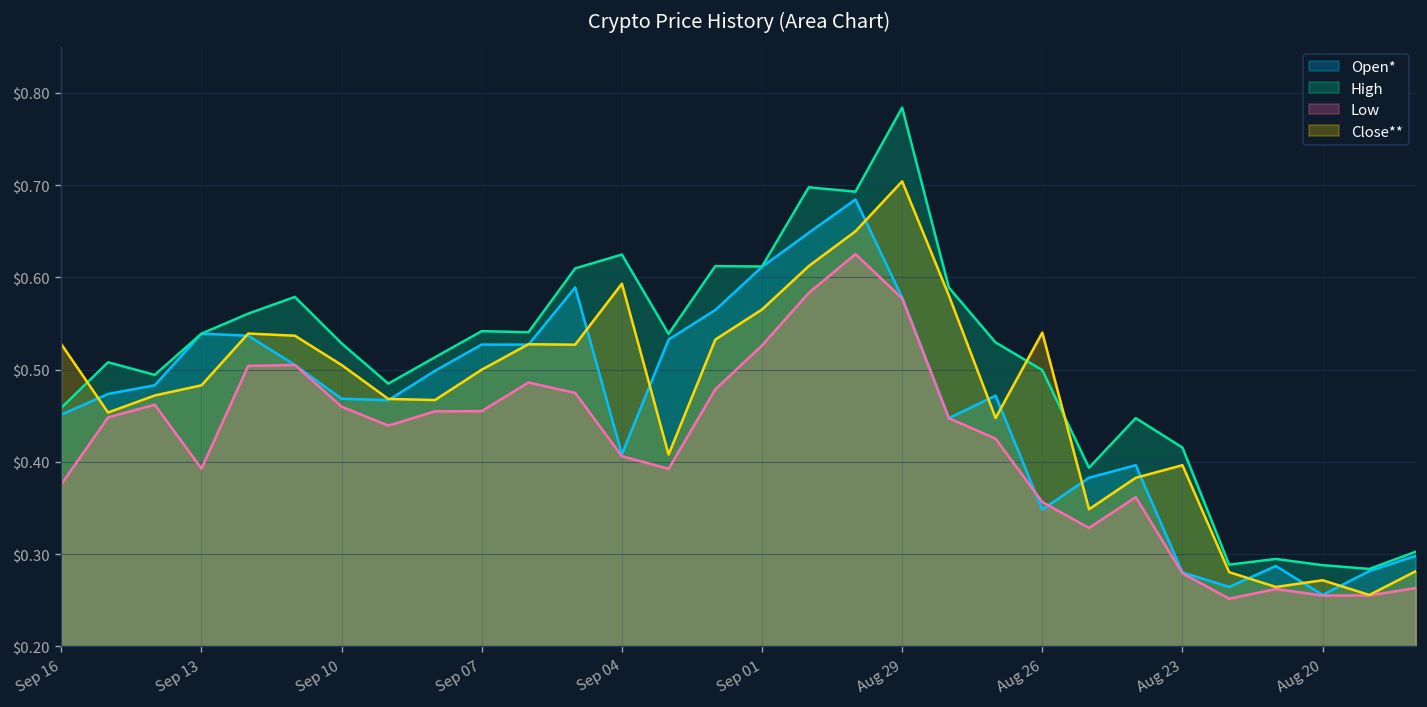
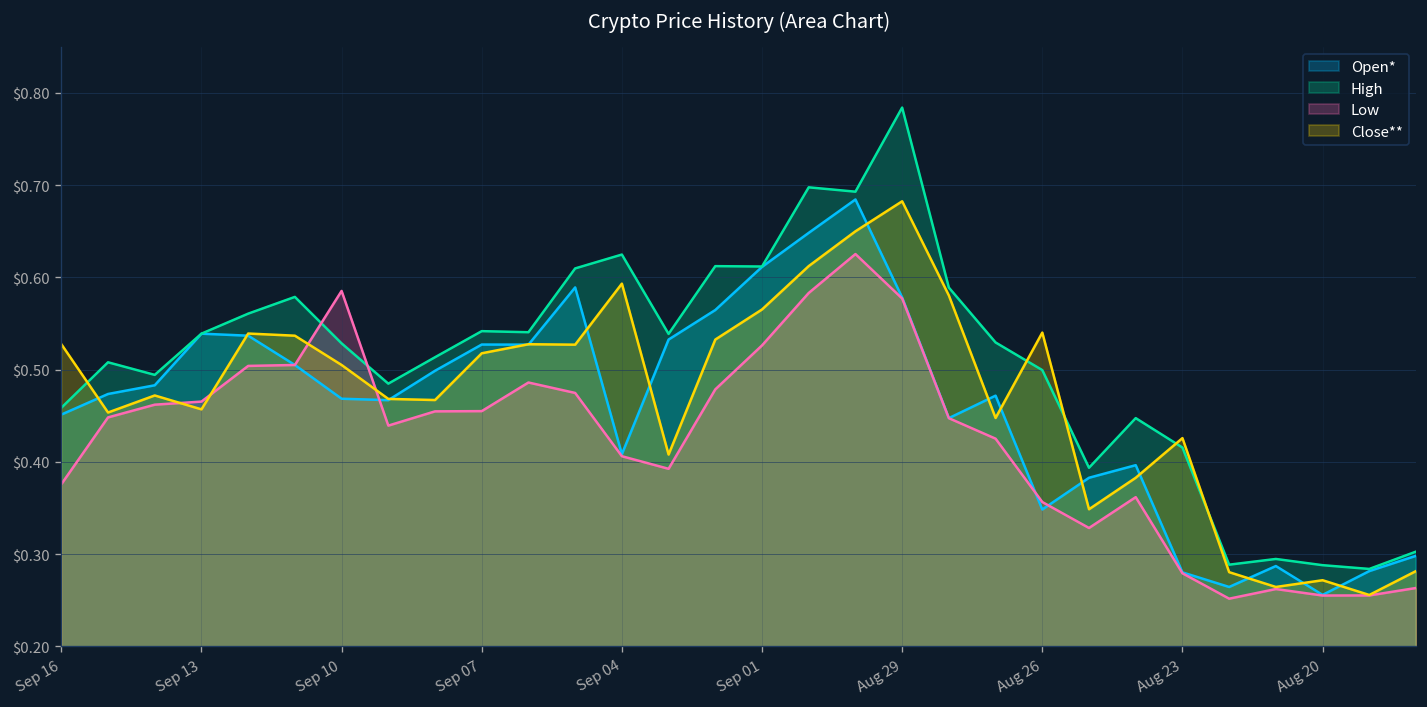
  {
    "Low": {
      "Sep 16": "$0.38",
-     "Sep 13": "$0.39",
-     "Sep 10": "$0.46",
+     "Sep 13": "$0.47",
+     "Sep 10": "$0.59",
      "Sep 07": "$0.46",
      "Sep 01": "$0.53",
      "Aug 26": "$0.36"
    },
    "Close**": {
      "Sep 16": "$0.53",
-     "Sep 13": "$0.48",
+     "Sep 13": "$0.46",
      "Sep 10": "$0.51",
-     "Sep 07": "$0.50",
+     "Sep 07": "$0.52",
      "Sep 04": "$0.59",
      "Sep 01": "$0.57",
-     "Aug 29": "$0.70",
+     "Aug 29": "$0.68",
      "Aug 26": "$0.54",
-     "Aug 23": "$0.40",
+     "Aug 23": "$0.43",
      "Aug 20": "$0.27"
    }
  }
